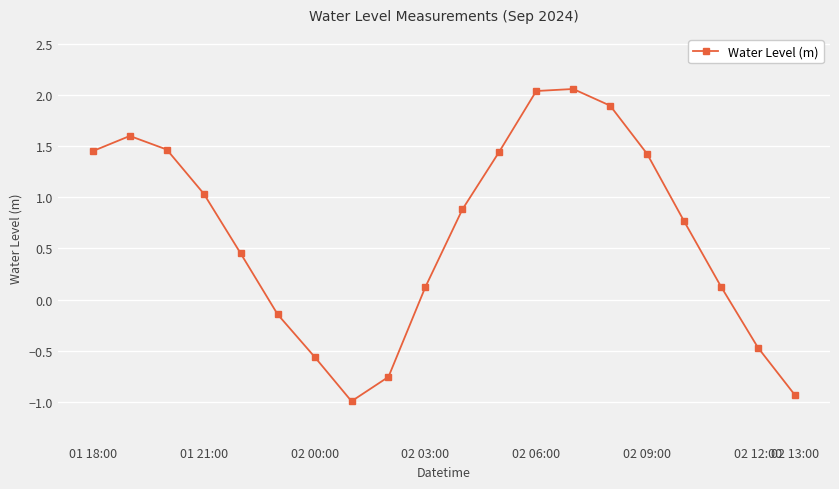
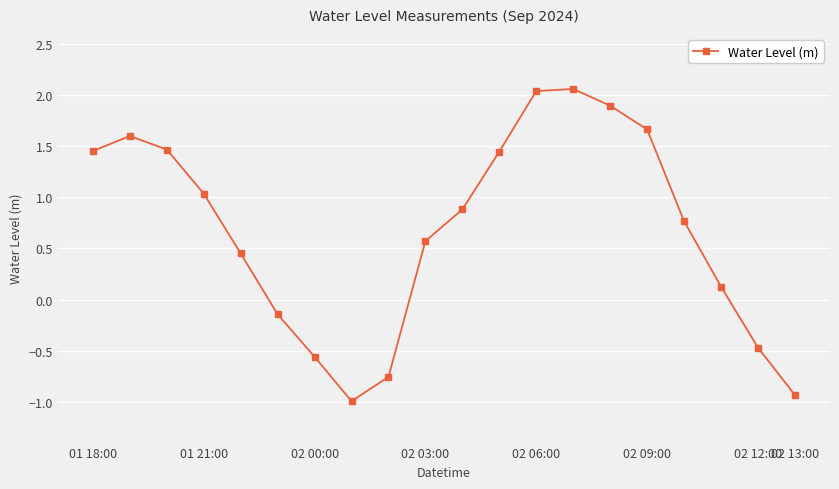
  {
    "01 18:00": 1.45,
    "01 21:00": 1.04,
    "02 00:00": -0.56,
-   "02 03:00": 0.12,
+   "02 03:00": 0.57,
    "02 06:00": 2.04,
-   "02 09:00": 1.43
+   "02 09:00": 1.67
  }
